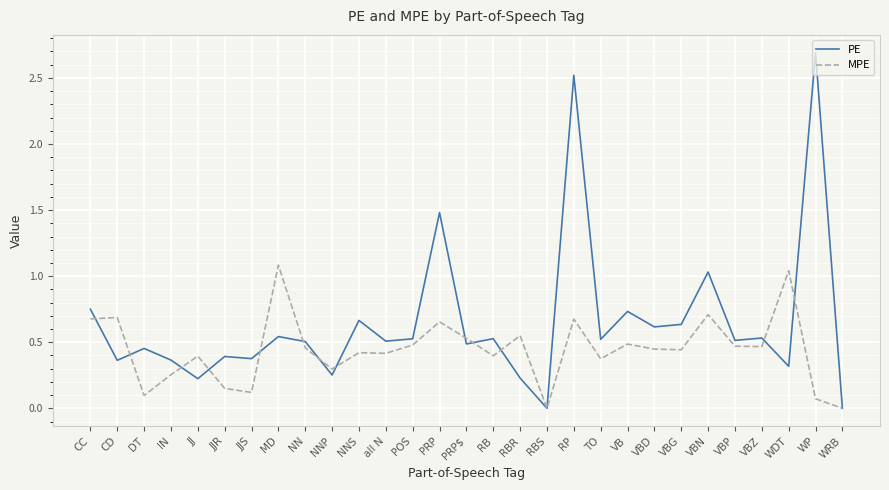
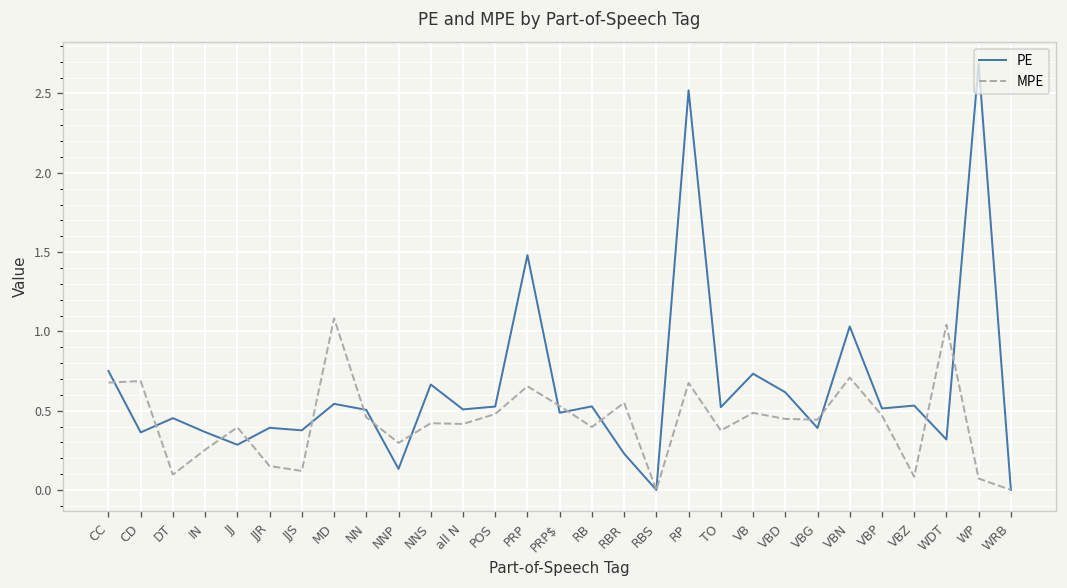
  {
    "PE": {
      "CC": 0.75,
      "CD": 0.36,
      "DT": 0.45,
      "IN": 0.37,
-     "JJ": 0.22,
+     "JJ": 0.29,
      "JJR": 0.39,
      "JJS": 0.38,
      "MD": 0.54,
      "NN": 0.51,
-     "NNP": 0.25,
+     "NNP": 0.13,
      "NNS": 0.67,
      "all N": 0.51,
      "POS": 0.53,
      "PRP": 1.48,
      "PRP$": 0.49,
      "RB": 0.53,
      "RBR": 0.23,
      "RP": 2.52,
      "TO": 0.52,
      "VB": 0.73,
      "VBD": 0.62,
-     "VBG": 0.64,
+     "VBG": 0.39,
      "VBN": 1.03,
      "VBP": 0.51,
      "VBZ": 0.53,
      "WDT": 0.32
    },
    "MPE": {
      "CC": 0.68,
      "CD": 0.69,
      "DT": 0.10,
      "IN": 0.25,
      "JJ": 0.40,
      "JJR": 0.15,
      "JJS": 0.12,
      "MD": 1.08,
      "NN": 0.46,
      "NNP": 0.30,
      "NNS": 0.42,
      "all N": 0.42,
      "POS": 0.48,
      "PRP": 0.65,
      "PRP$": 0.53,
      "RB": 0.40,
      "RBR": 0.55,
      "RP": 0.68,
      "TO": 0.38,
      "VB": 0.49,
      "VBD": 0.45,
      "VBG": 0.44,
      "VBN": 0.71,
      "VBP": 0.47,
-     "VBZ": 0.47,
+     "VBZ": 0.08,
      "WDT": 1.04,
      "WP": 0.07
    }
  }
